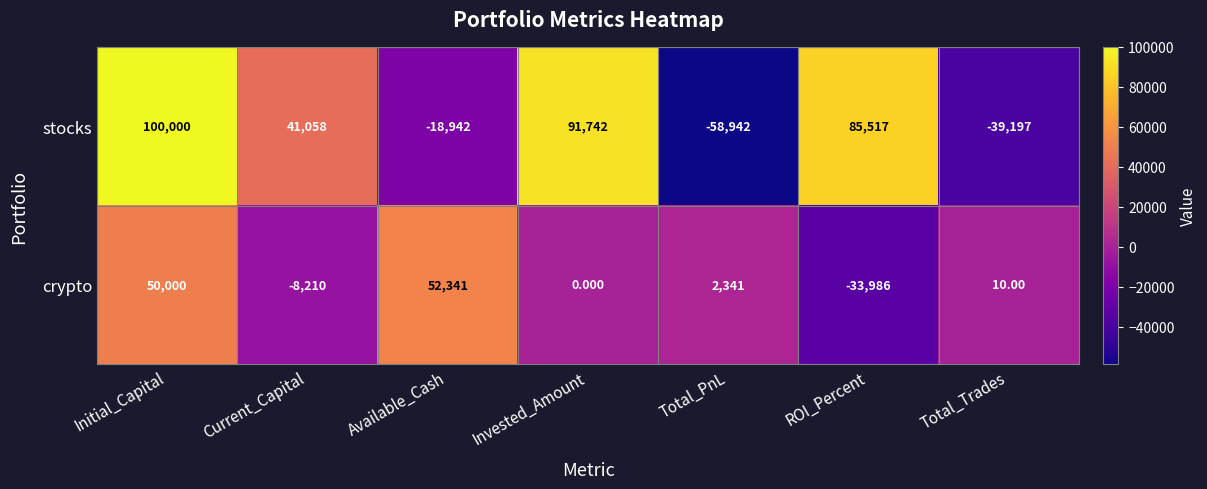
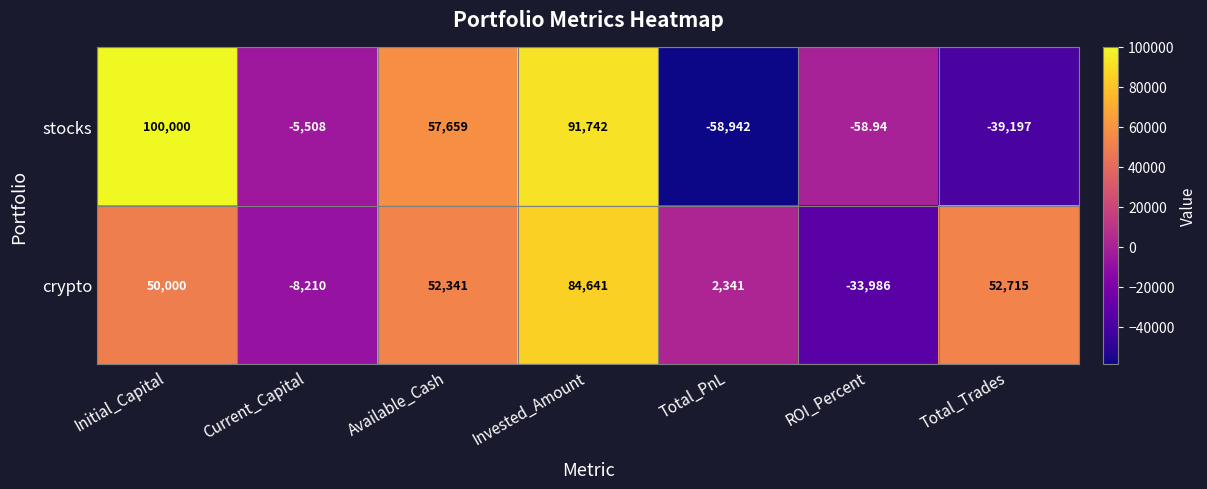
  {
    "stocks": {
      "Initial_Capital": "100,000",
-     "Current_Capital": "41,058",
-     "Available_Cash": "-18,942",
+     "Current_Capital": "-5,508",
+     "Available_Cash": "57,659",
      "Invested_Amount": "91,742",
      "Total_PnL": "-58,942",
-     "ROI_Percent": "85,517",
+     "ROI_Percent": "-58.94",
      "Total_Trades": "-39,197"
    },
    "crypto": {
      "Initial_Capital": "50,000",
      "Current_Capital": "-8,210",
      "Available_Cash": "52,341",
-     "Invested_Amount": "0.000",
+     "Invested_Amount": "84,641",
      "Total_PnL": "2,341",
      "ROI_Percent": "-33,986",
-     "Total_Trades": "10.00"
+     "Total_Trades": "52,715"
    }
  }
